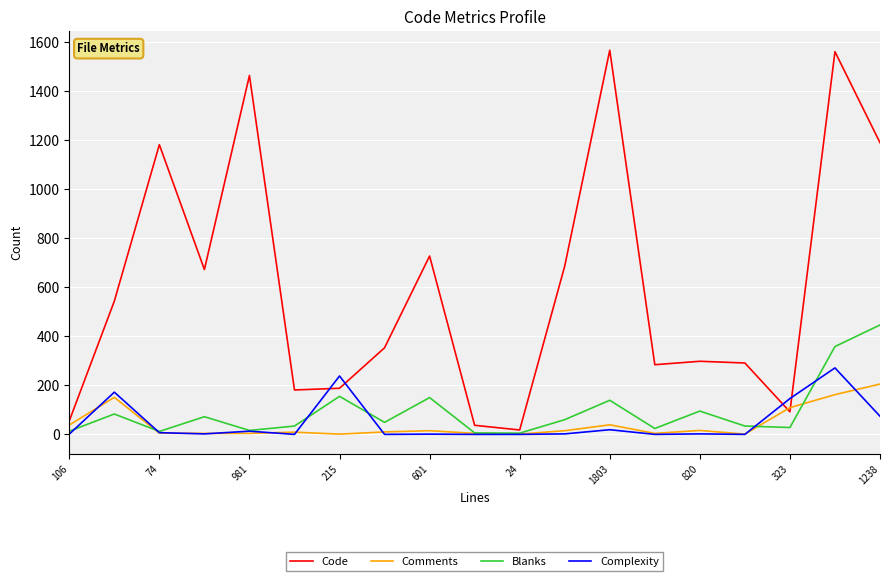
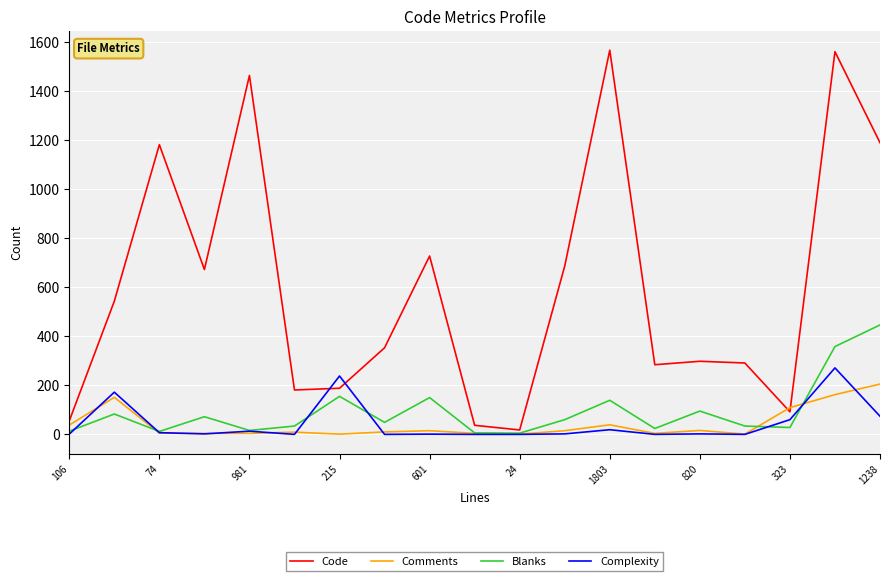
  {
    "Code": {
      "106": 60,
      "74": 1180,
      "981": 1460,
      "215": 190,
      "601": 730,
      "24": 20,
      "1803": 1570,
      "820": 300,
      "323": 90,
      "1238": 1190
    },
    "Comments": {
      "106": 40,
      "215": 0,
      "601": 20,
      "1803": 40,
      "820": 20,
      "323": 110,
      "1238": 210
    },
    "Blanks": {
      "106": 10,
      "215": 160,
      "601": 150,
      "1803": 140,
      "820": 100,
      "323": 30,
      "1238": 450
    },
    "Complexity": {
      "106": 0,
      "215": 240,
      "601": 0,
      "1803": 20,
      "820": 0,
-     "323": 150,
+     "323": 60,
      "1238": 70
    }
  }
